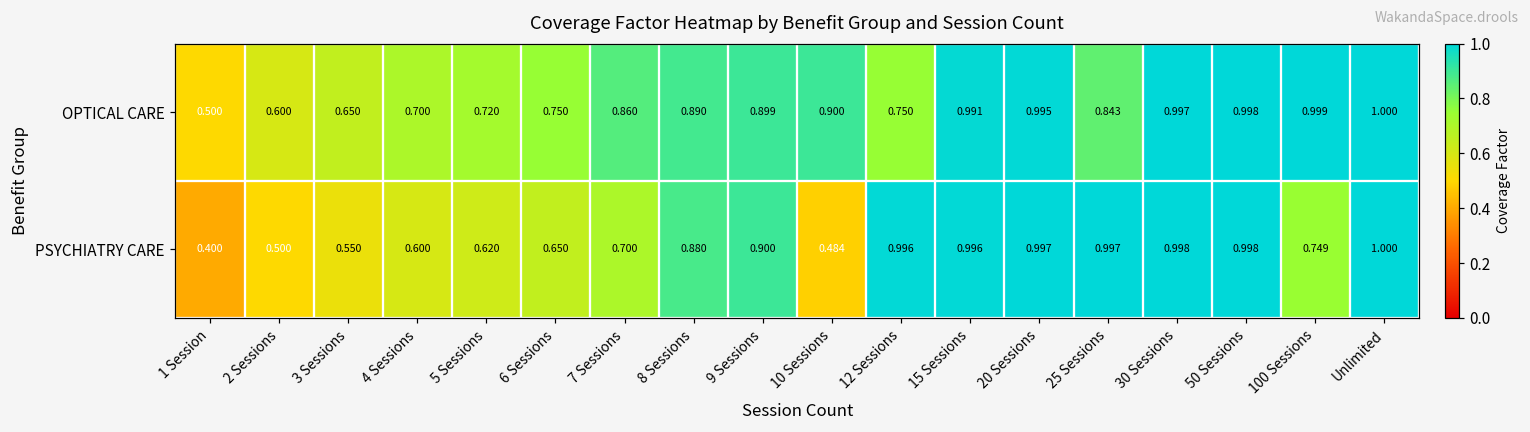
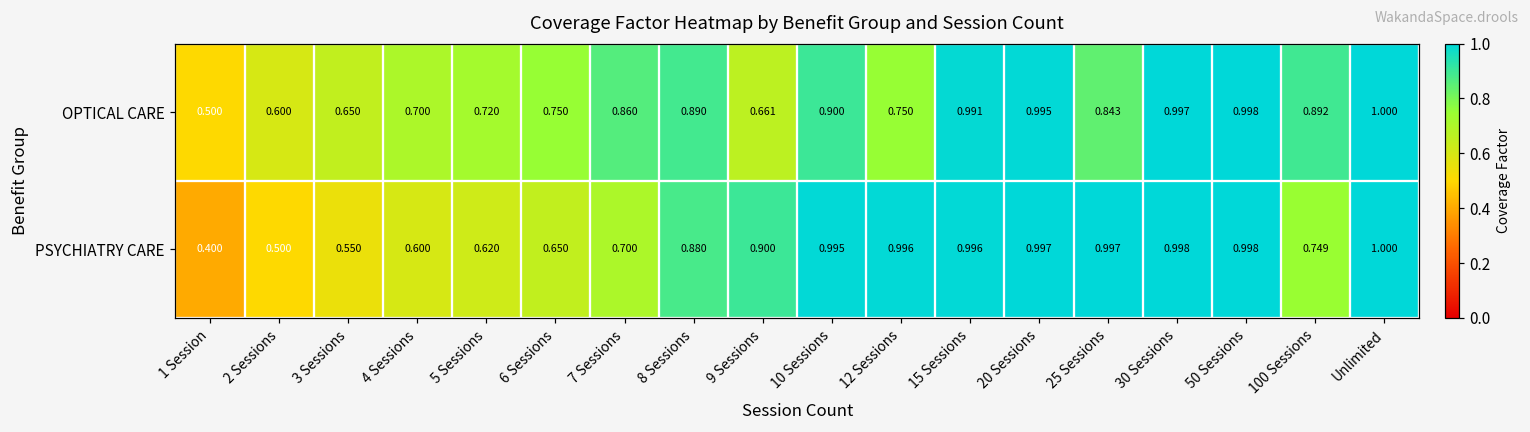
  {
    "OPTICAL CARE": {
      "1 Session": 0.500,
      "2 Sessions": 0.600,
      "3 Sessions": 0.650,
      "4 Sessions": 0.700,
      "5 Sessions": 0.720,
      "6 Sessions": 0.750,
      "7 Sessions": 0.860,
      "8 Sessions": 0.890,
-     "9 Sessions": 0.899,
+     "9 Sessions": 0.661,
      "10 Sessions": 0.900,
      "12 Sessions": 0.750,
      "15 Sessions": 0.991,
      "20 Sessions": 0.995,
      "25 Sessions": 0.843,
      "30 Sessions": 0.997,
      "50 Sessions": 0.998,
-     "100 Sessions": 0.999,
+     "100 Sessions": 0.892,
      "Unlimited": 1.000
    },
    "PSYCHIATRY CARE": {
      "1 Session": 0.400,
      "2 Sessions": 0.500,
      "3 Sessions": 0.550,
      "4 Sessions": 0.600,
      "5 Sessions": 0.620,
      "6 Sessions": 0.650,
      "7 Sessions": 0.700,
      "8 Sessions": 0.880,
      "9 Sessions": 0.900,
-     "10 Sessions": 0.484,
+     "10 Sessions": 0.995,
      "12 Sessions": 0.996,
      "15 Sessions": 0.996,
      "20 Sessions": 0.997,
      "25 Sessions": 0.997,
      "30 Sessions": 0.998,
      "50 Sessions": 0.998,
      "100 Sessions": 0.749,
      "Unlimited": 1.000
    }
  }
